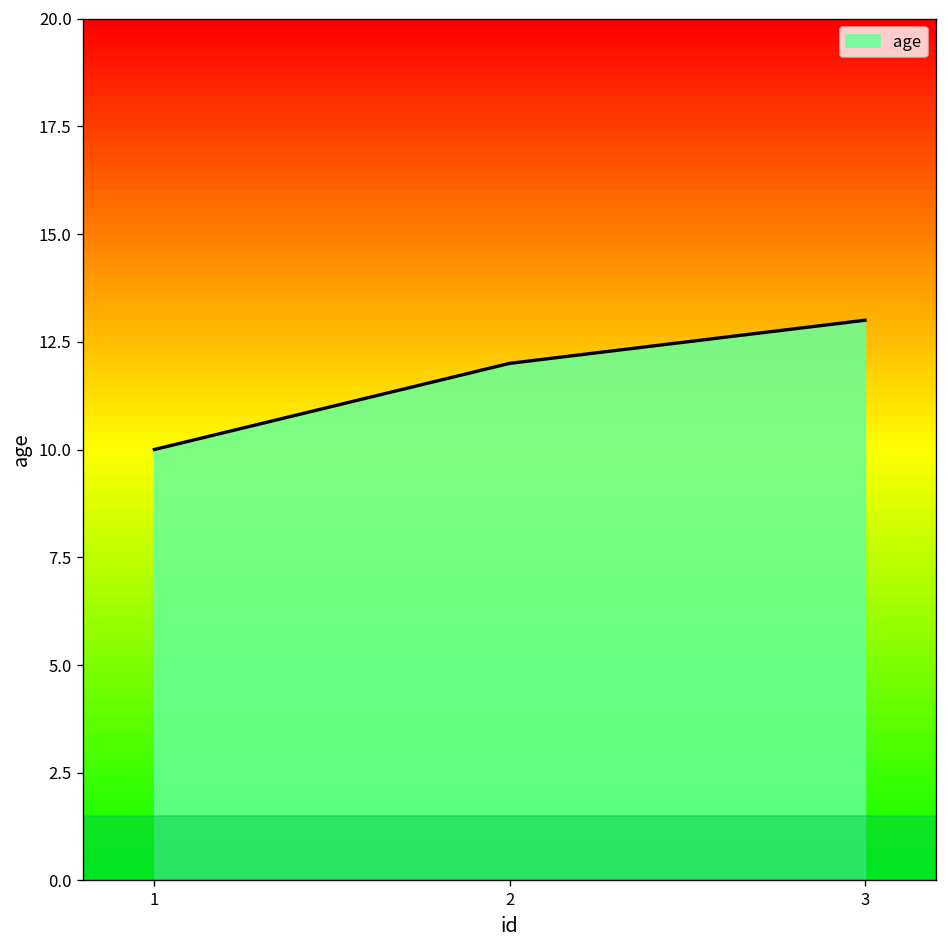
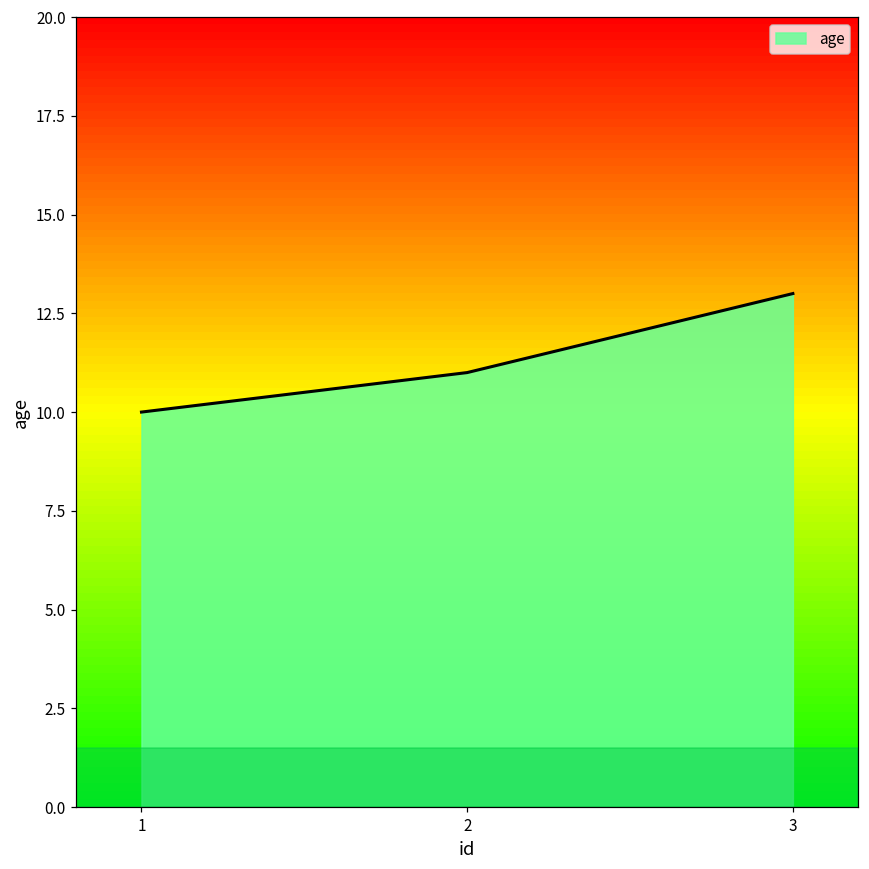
  {
    "1": 10,
-   "2": 12,
+   "2": 11,
    "3": 13
  }
